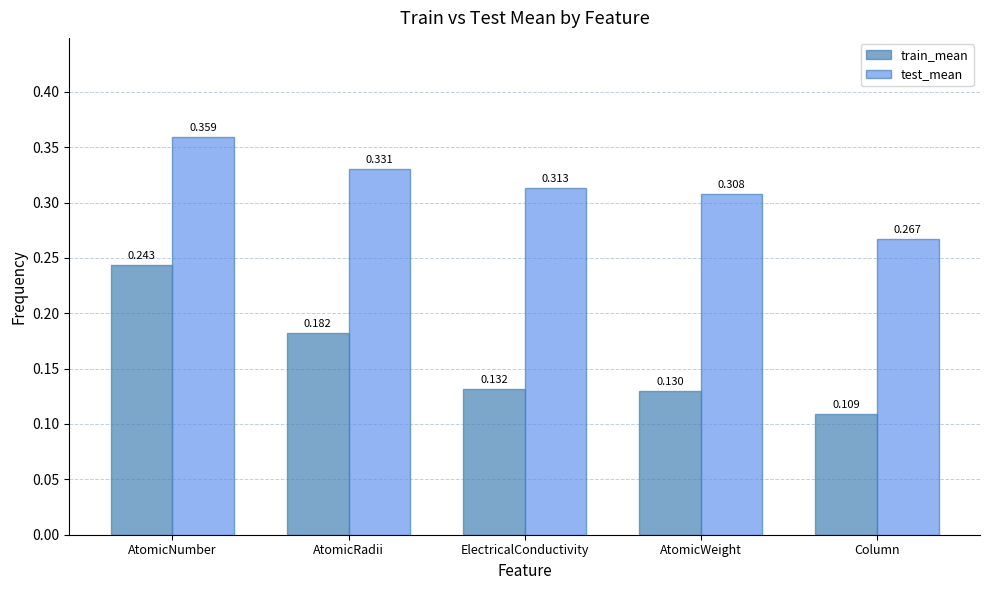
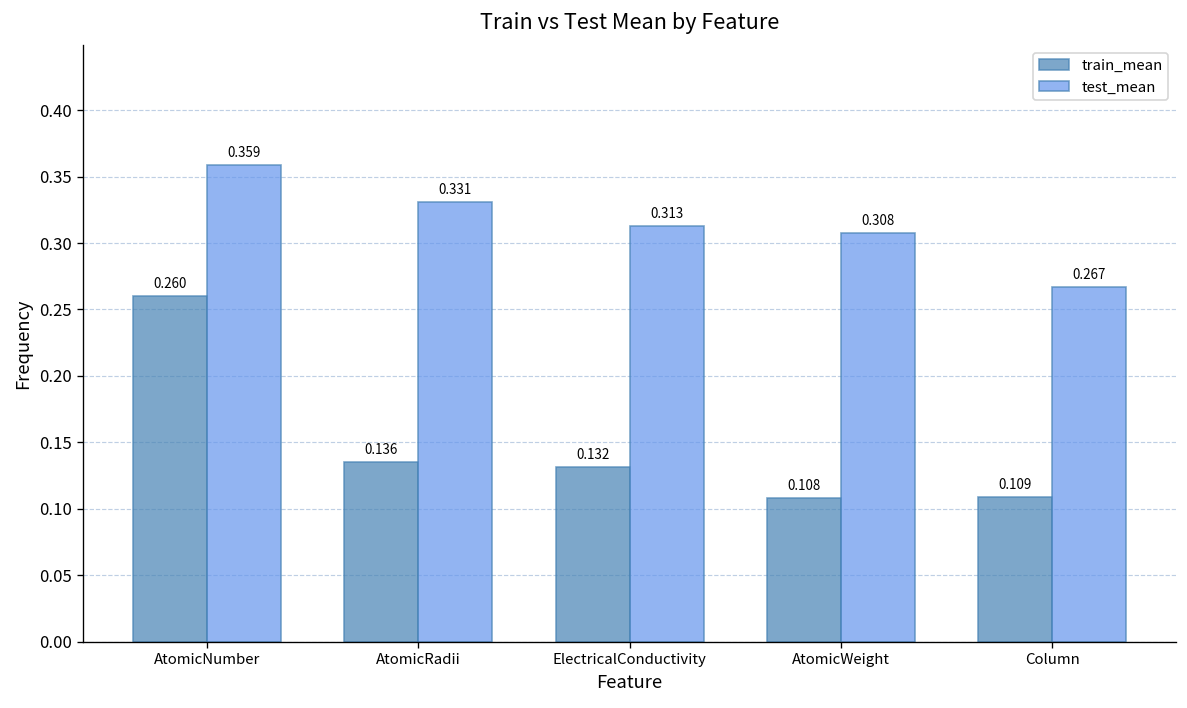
  {
    "train_mean": {
-     "AtomicNumber": 0.243,
-     "AtomicRadii": 0.182,
+     "AtomicNumber": 0.260,
+     "AtomicRadii": 0.136,
      "ElectricalConductivity": 0.132,
-     "AtomicWeight": 0.130,
+     "AtomicWeight": 0.108,
      "Column": 0.109
    },
    "test_mean": {
      "AtomicNumber": 0.359,
      "AtomicRadii": 0.331,
      "ElectricalConductivity": 0.313,
      "AtomicWeight": 0.308,
      "Column": 0.267
    }
  }
